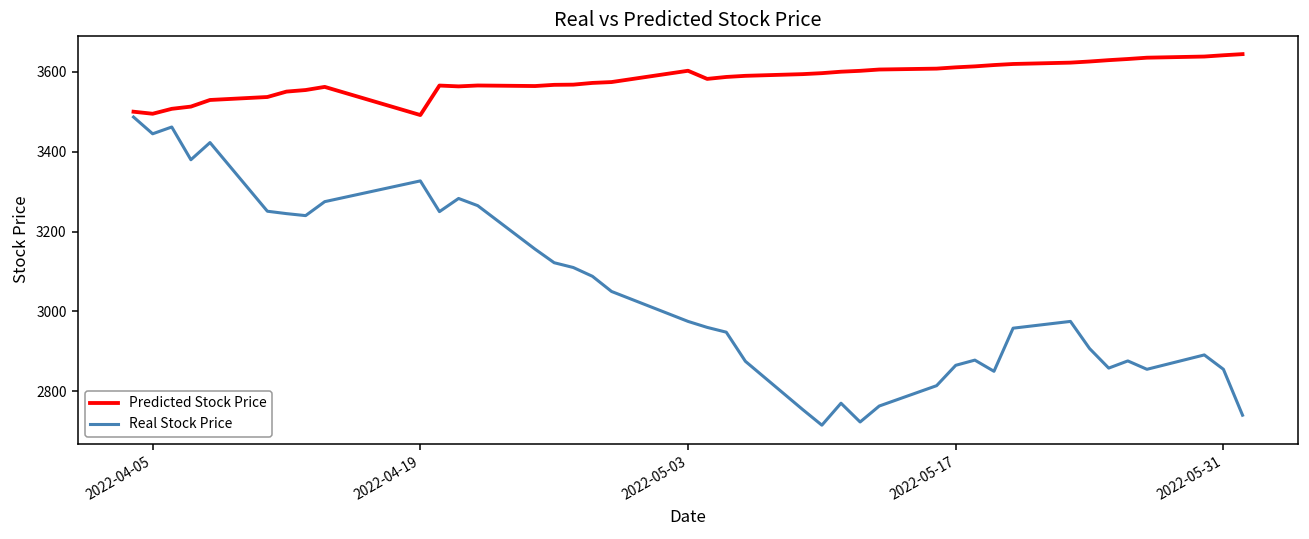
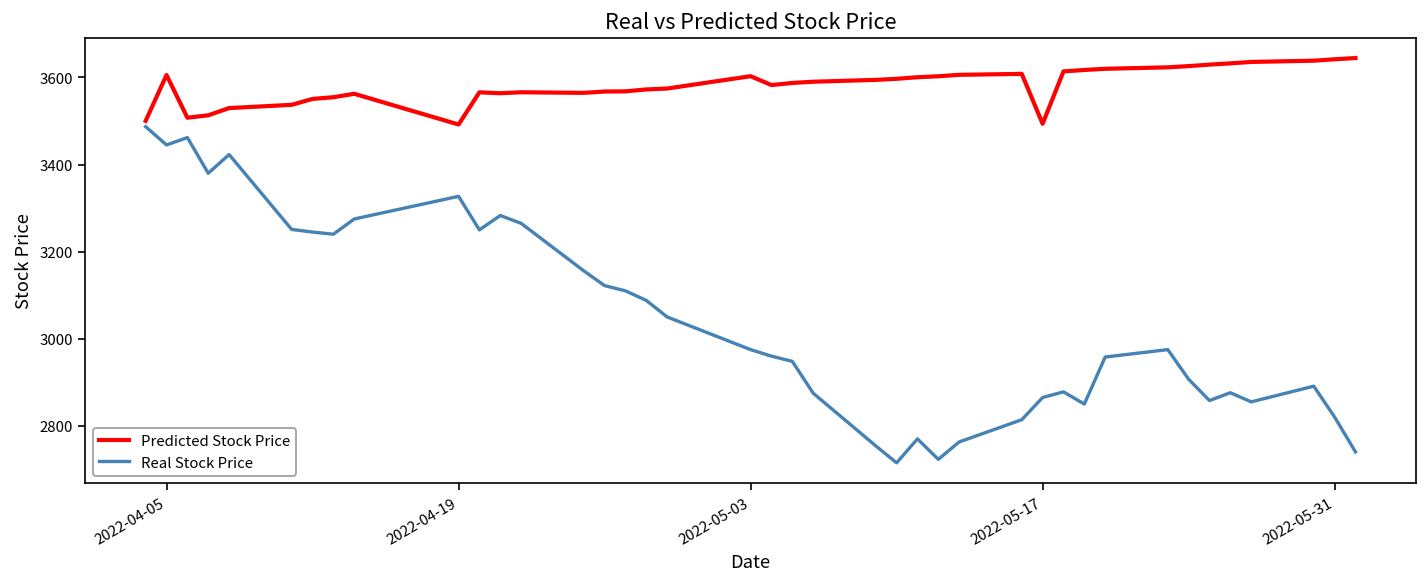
  {
    "Predicted Stock Price": {
-     "2022-04-05": 3500,
+     "2022-04-05": 3610,
      "2022-04-19": 3490,
      "2022-05-03": 3600,
-     "2022-05-17": 3610,
+     "2022-05-17": 3490,
      "2022-05-31": 3640
    },
    "Real Stock Price": {
      "2022-04-05": 3450,
      "2022-04-19": 3330,
      "2022-05-03": 2980,
      "2022-05-17": 2870,
-     "2022-05-31": 2860
+     "2022-05-31": 2820
    }
  }
